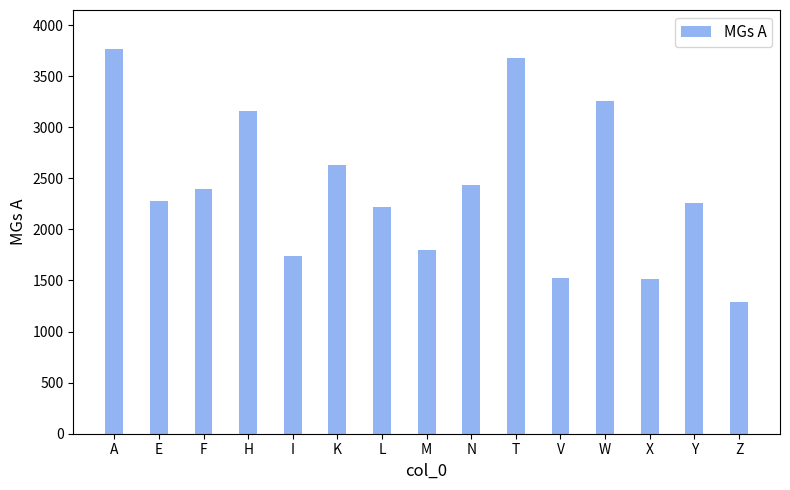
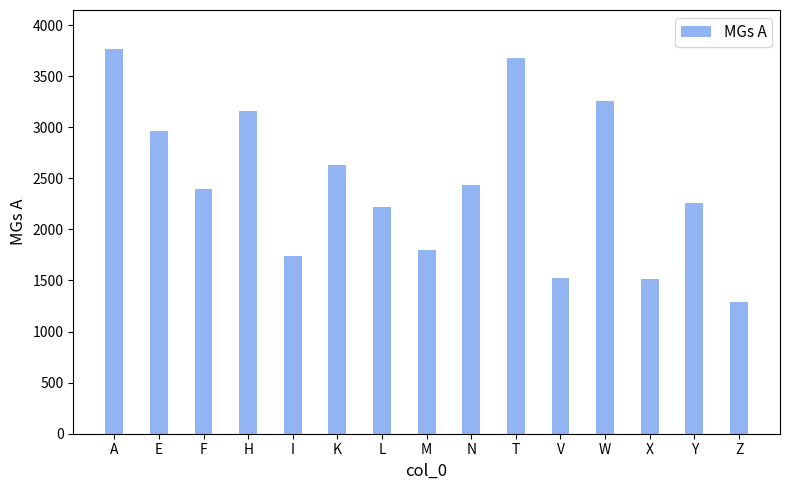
  {
    "A": 3770,
-   "E": 2280,
+   "E": 2970,
    "F": 2390,
    "H": 3160,
    "I": 1740,
    "K": 2630,
    "L": 2220,
    "M": 1800,
    "N": 2440,
    "T": 3670,
    "V": 1520,
    "W": 3250,
    "X": 1520,
    "Y": 2260,
    "Z": 1290
  }
